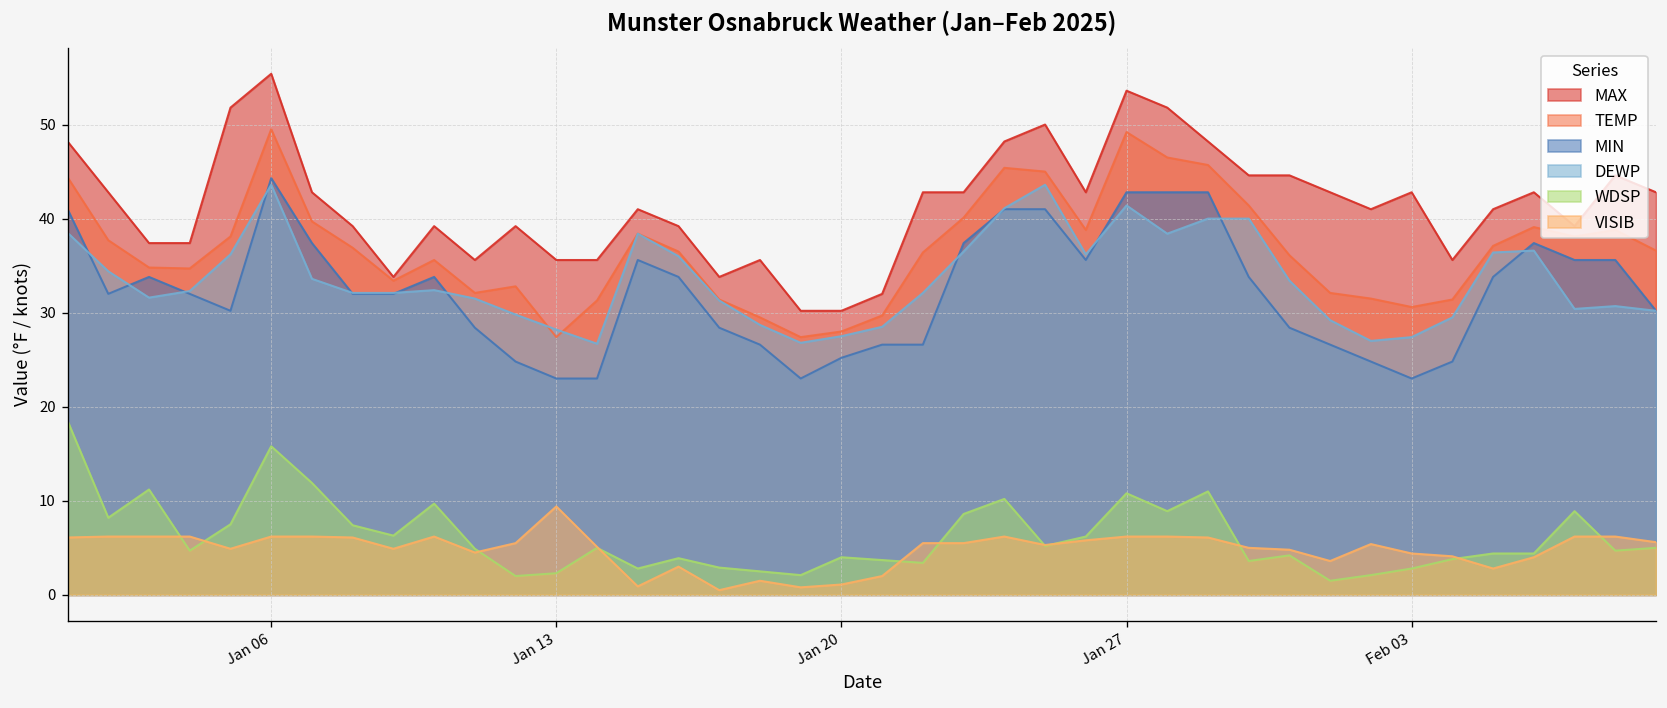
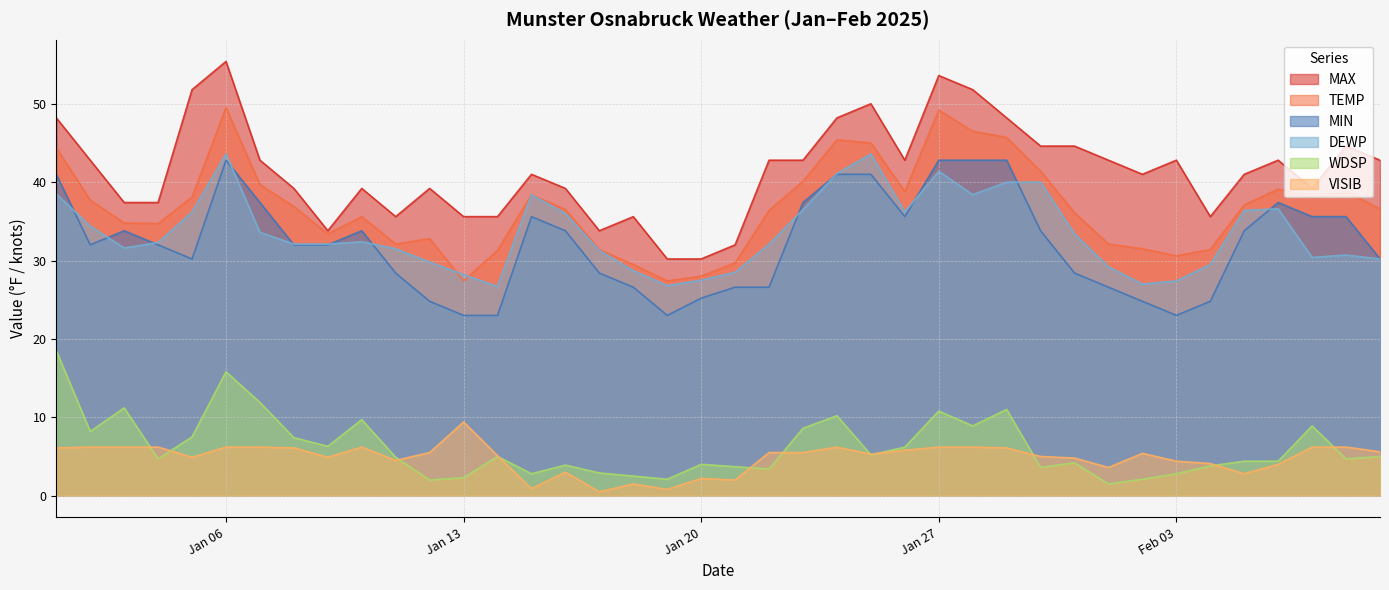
  {
    "MIN": {
-     "Jan 06": 44,
+     "Jan 06": 43,
      "Jan 13": 23,
      "Jan 20": 25,
      "Jan 27": 43,
      "Feb 03": 23
    },
    "DEWP": {
      "Jan 06": 44,
      "Jan 13": 28,
      "Jan 20": 28,
      "Jan 27": 41,
      "Feb 03": 27
    },
    "WDSP": {
      "Jan 06": 16,
      "Jan 13": 2,
      "Jan 20": 4,
      "Jan 27": 11,
      "Feb 03": 3
    },
    "VISIB": {
      "Jan 06": 6,
      "Jan 13": 9,
-     "Jan 20": 1,
+     "Jan 20": 2,
      "Jan 27": 6,
      "Feb 03": 4
    }
  }
